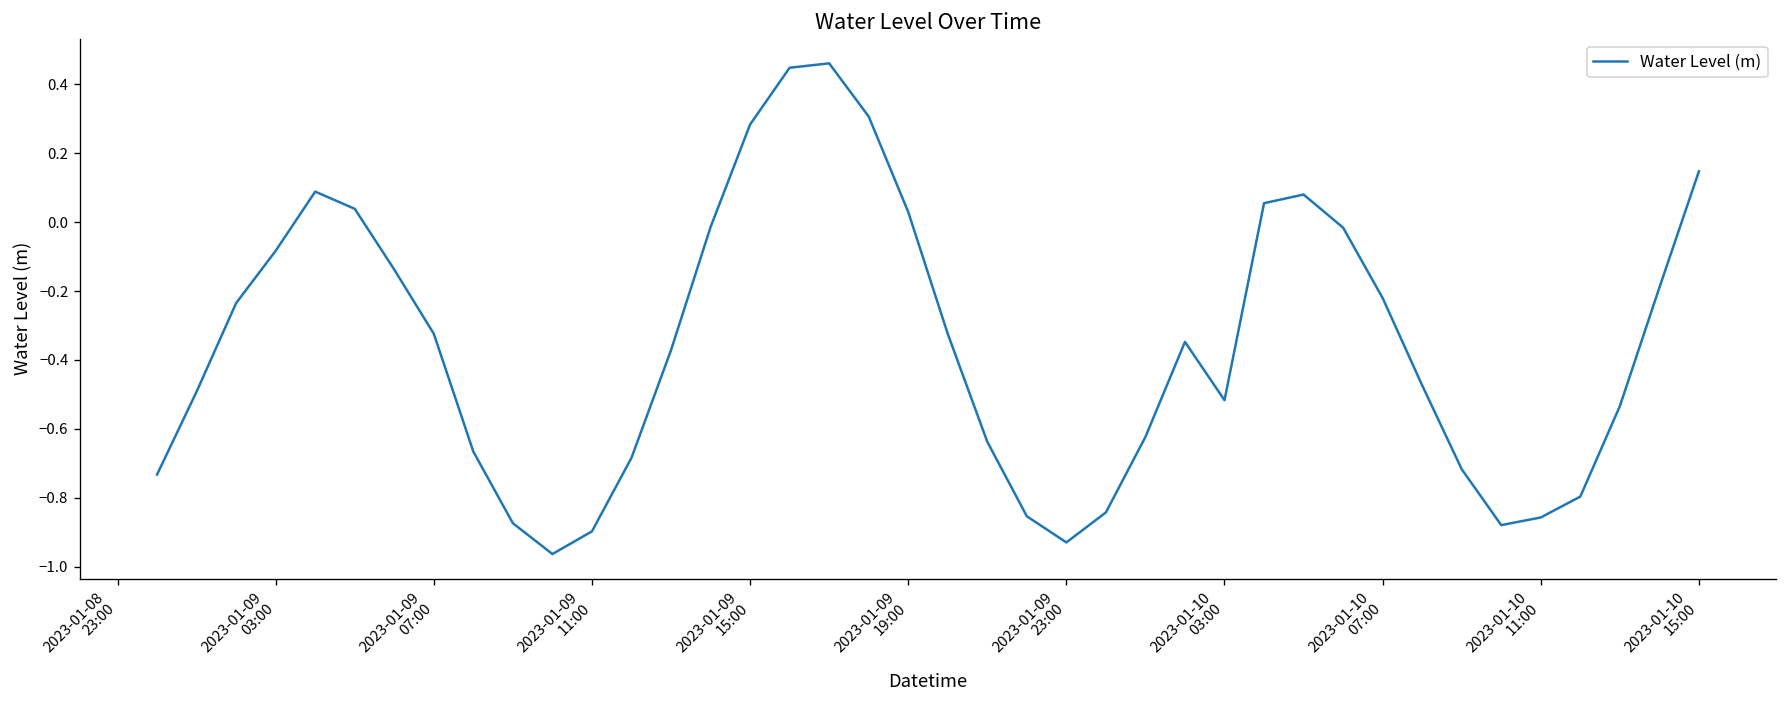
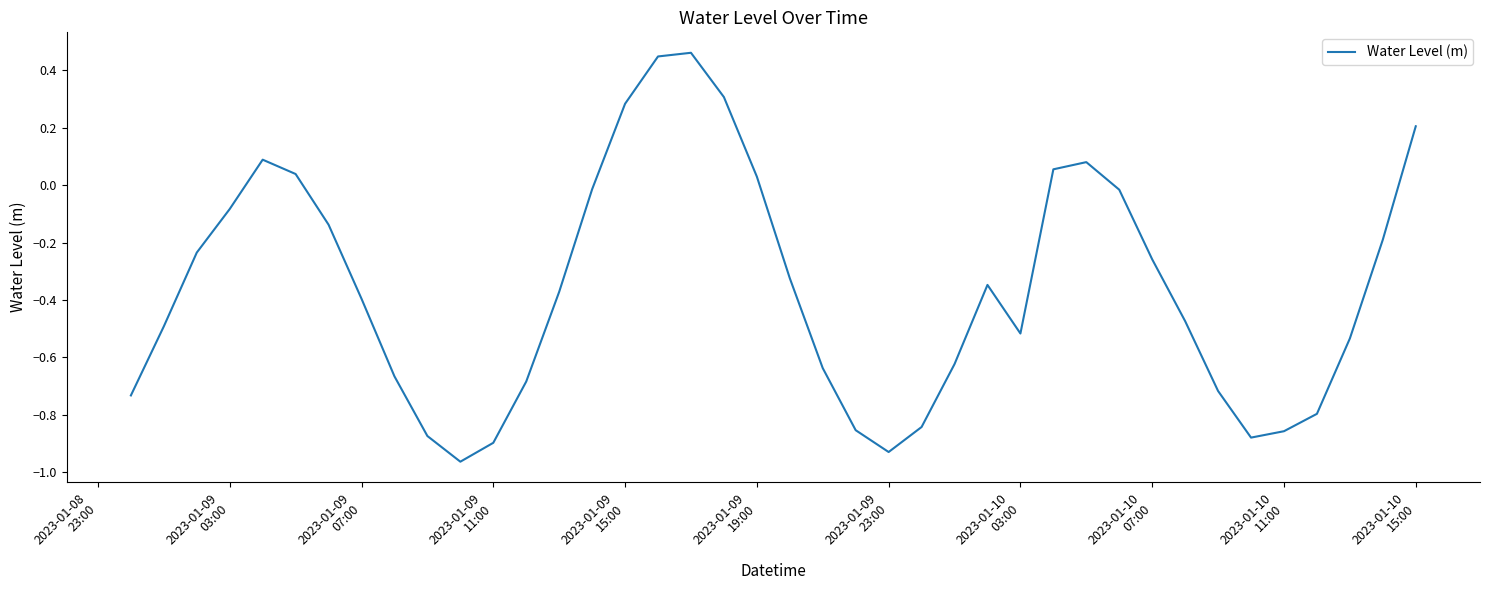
  {
    "2023-01-09 03:00": -0.08,
-   "2023-01-09 07:00": -0.32,
+   "2023-01-09 07:00": -0.40,
    "2023-01-09 11:00": -0.90,
    "2023-01-09 15:00": 0.28,
    "2023-01-09 19:00": 0.03,
    "2023-01-09 23:00": -0.93,
    "2023-01-10 03:00": -0.52,
-   "2023-01-10 07:00": -0.22,
+   "2023-01-10 07:00": -0.26,
    "2023-01-10 11:00": -0.86,
-   "2023-01-10 15:00": 0.15
+   "2023-01-10 15:00": 0.21
  }
